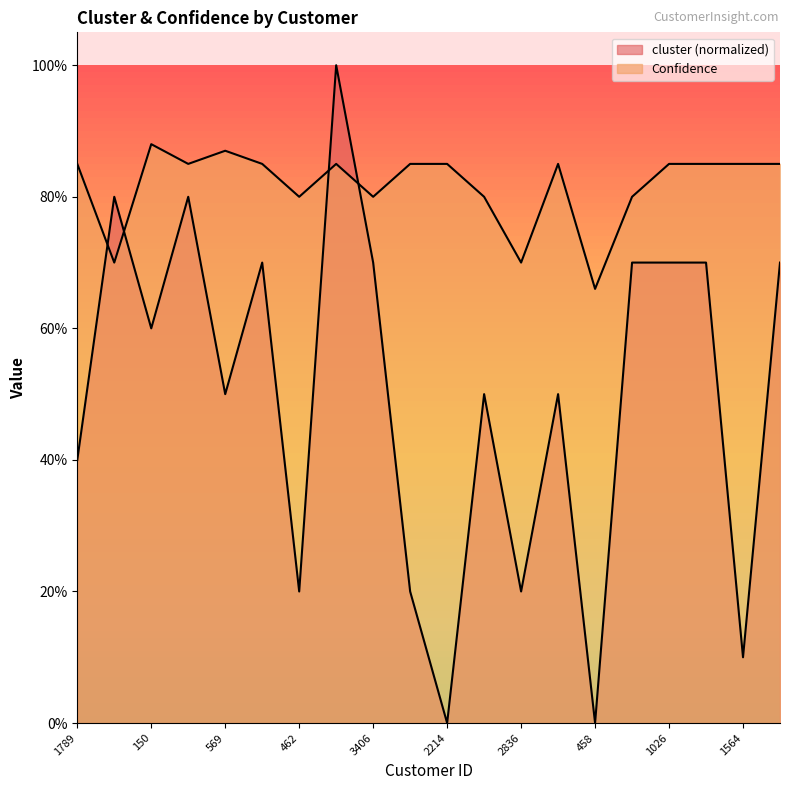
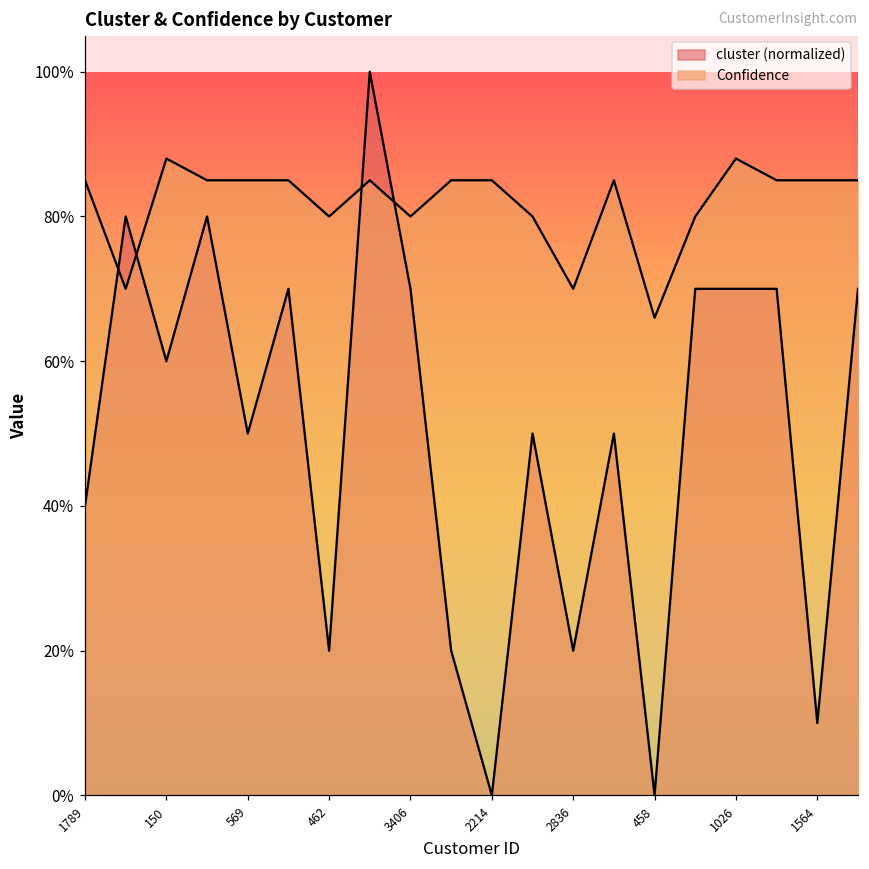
  {
    "Confidence": {
      "1789": "85%",
      "150": "88%",
-     "569": "87%",
+     "569": "85%",
      "462": "80%",
      "3406": "80%",
      "2214": "85%",
      "2836": "70%",
      "458": "66%",
-     "1026": "85%",
+     "1026": "88%",
      "1564": "85%"
    }
  }
